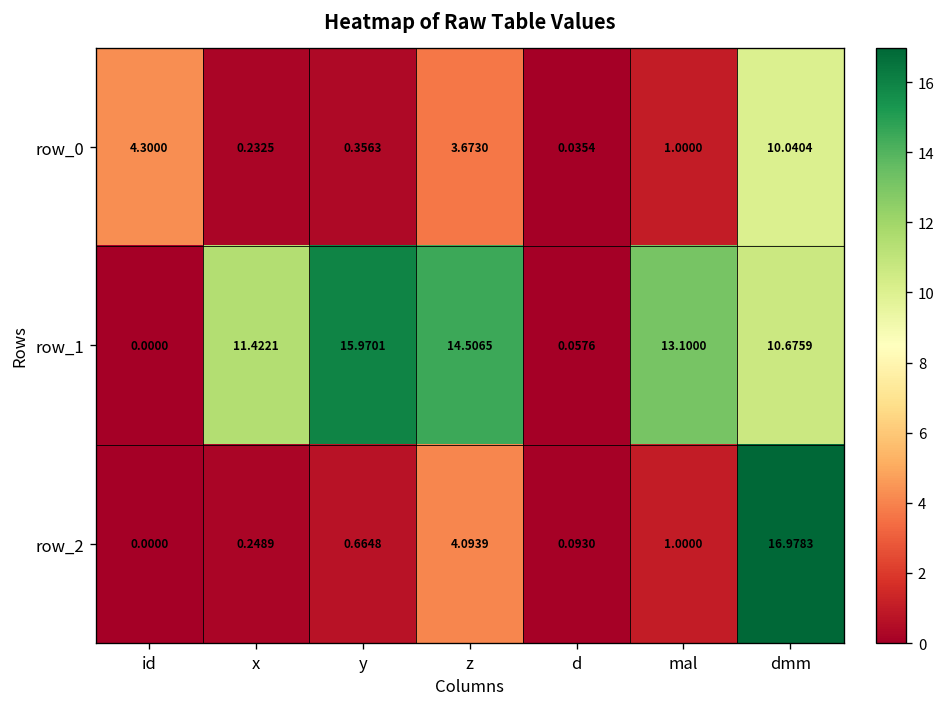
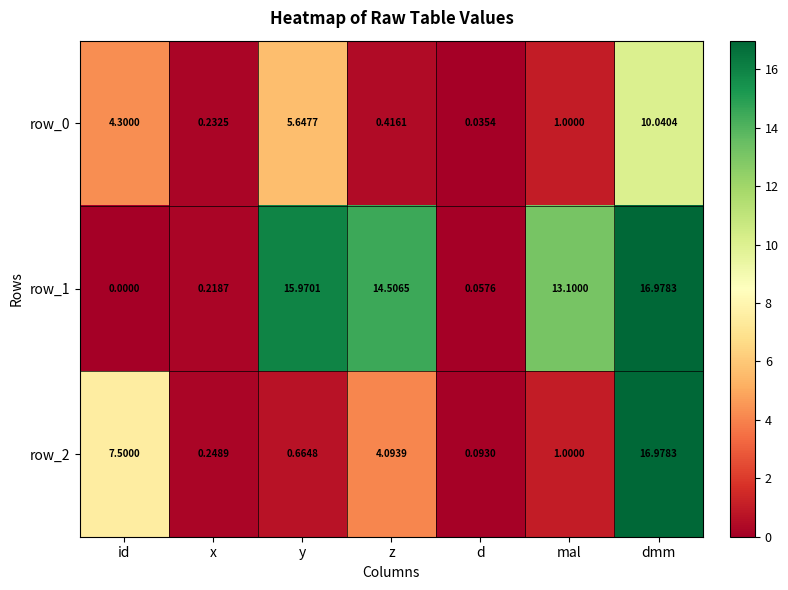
  {
    "row_0": {
      "id": 4.3000,
      "x": 0.2325,
-     "y": 0.3563,
-     "z": 3.6730,
+     "y": 5.6477,
+     "z": 0.4161,
      "d": 0.0354,
      "mal": 1.0000,
      "dmm": 10.0404
    },
    "row_1": {
      "id": 0.0000,
-     "x": 11.4221,
+     "x": 0.2187,
      "y": 15.9701,
      "z": 14.5065,
      "d": 0.0576,
      "mal": 13.1000,
-     "dmm": 10.6759
+     "dmm": 16.9783
    },
    "row_2": {
-     "id": 0.0000,
+     "id": 7.5000,
      "x": 0.2489,
      "y": 0.6648,
      "z": 4.0939,
      "d": 0.0930,
      "mal": 1.0000,
      "dmm": 16.9783
    }
  }
